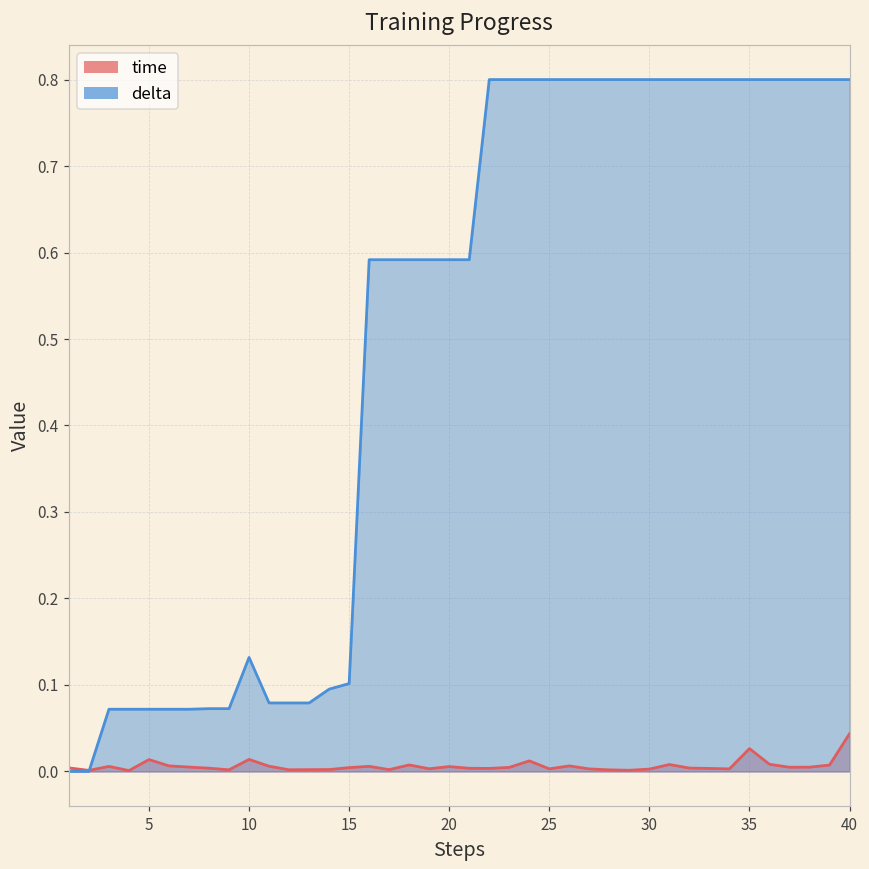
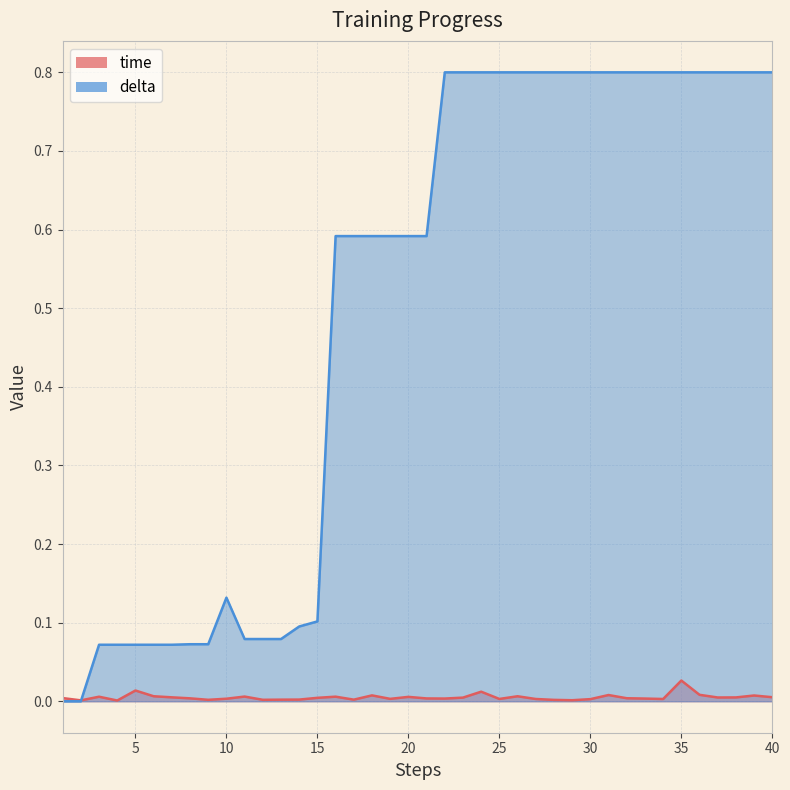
  {
    "time": {
      "5": 0.01,
-     "10": 0.01,
+     "10": 0.00,
      "15": 0.00,
      "20": 0.01,
      "25": 0.00,
      "30": 0.00,
      "35": 0.03,
-     "40": 0.04
+     "40": 0.01
    },
    "delta": {
      "5": 0.07,
      "10": 0.13,
      "15": 0.10,
      "20": 0.59,
      "25": 0.80,
      "30": 0.80,
      "35": 0.80,
      "40": 0.80
    }
  }
